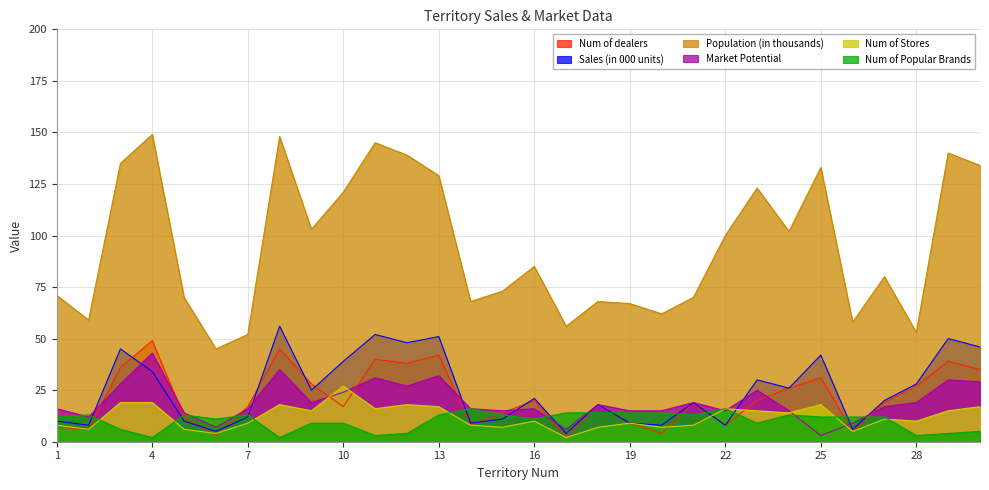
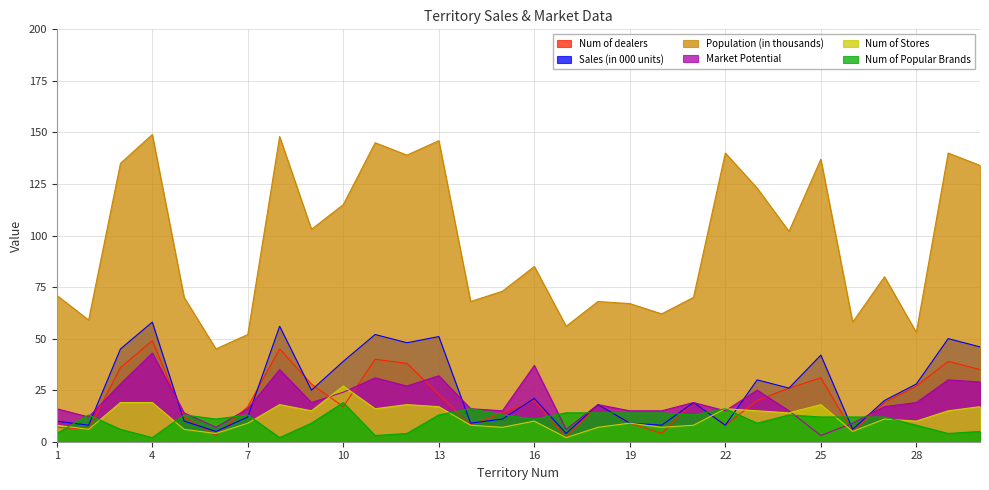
  {
    "Num of dealers": {
      "4": 49,
      "10": 17,
-     "13": 42,
+     "13": 23,
      "25": 31
    },
    "Sales (in 000 units)": {
      "1": 10,
-     "4": 34,
+     "4": 58,
      "10": 39,
      "13": 51,
      "25": 42
    },
    "Population (in thousands)": {
      "1": 71,
      "4": 149,
      "7": 52,
-     "10": 121,
-     "13": 129,
+     "10": 115,
+     "13": 146,
      "16": 85,
      "19": 67,
-     "22": 100,
-     "25": 133,
+     "22": 140,
+     "25": 137,
      "28": 53
    },
    "Market Potential": {
      "1": 16,
      "4": 43,
      "10": 24,
      "13": 32,
-     "16": 16,
+     "16": 37,
      "25": 3,
      "28": 19
    },
    "Num of Stores": {
      "4": 19,
      "7": 9,
      "10": 27,
      "13": 17,
      "25": 18,
      "28": 10
    },
    "Num of Popular Brands": {
-     "1": 12,
+     "1": 4,
      "4": 2,
-     "10": 9,
+     "10": 19,
      "13": 13,
      "25": 12,
-     "28": 3
+     "28": 8
    }
  }
